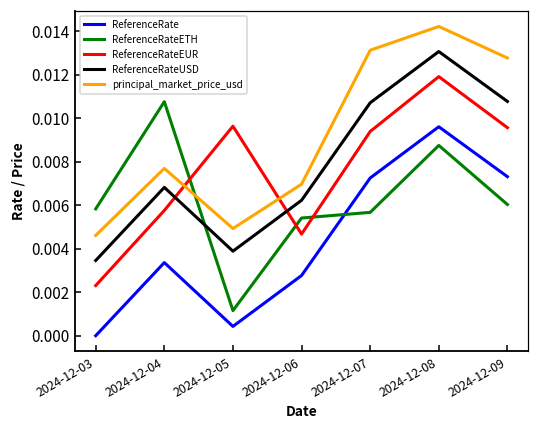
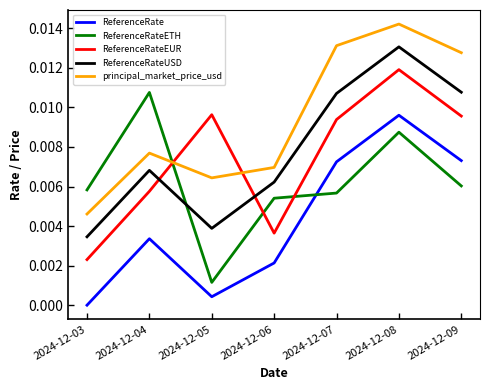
  {
    "ReferenceRate": {
      "2024-12-03": 0.0000,
      "2024-12-04": 0.0034,
      "2024-12-05": 0.0004,
-     "2024-12-06": 0.0028,
+     "2024-12-06": 0.0021,
      "2024-12-07": 0.0072,
      "2024-12-08": 0.0096,
      "2024-12-09": 0.0073
    },
    "ReferenceRateETH": {
      "2024-12-03": 0.0058,
      "2024-12-04": 0.0108,
      "2024-12-05": 0.0012,
      "2024-12-06": 0.0054,
      "2024-12-07": 0.0057,
      "2024-12-08": 0.0087,
      "2024-12-09": 0.0060
    },
    "ReferenceRateEUR": {
      "2024-12-03": 0.0023,
      "2024-12-04": 0.0058,
      "2024-12-05": 0.0096,
-     "2024-12-06": 0.0047,
+     "2024-12-06": 0.0036,
      "2024-12-07": 0.0094,
      "2024-12-08": 0.0119,
      "2024-12-09": 0.0096
    },
    "ReferenceRateUSD": {
      "2024-12-03": 0.0035,
      "2024-12-04": 0.0068,
      "2024-12-05": 0.0039,
      "2024-12-06": 0.0062,
      "2024-12-07": 0.0107,
      "2024-12-08": 0.0131,
      "2024-12-09": 0.0108
    },
    "principal_market_price_usd": {
      "2024-12-03": 0.0046,
      "2024-12-04": 0.0077,
-     "2024-12-05": 0.0049,
+     "2024-12-05": 0.0064,
      "2024-12-06": 0.0070,
      "2024-12-07": 0.0131,
      "2024-12-08": 0.0142,
      "2024-12-09": 0.0128
    }
  }
